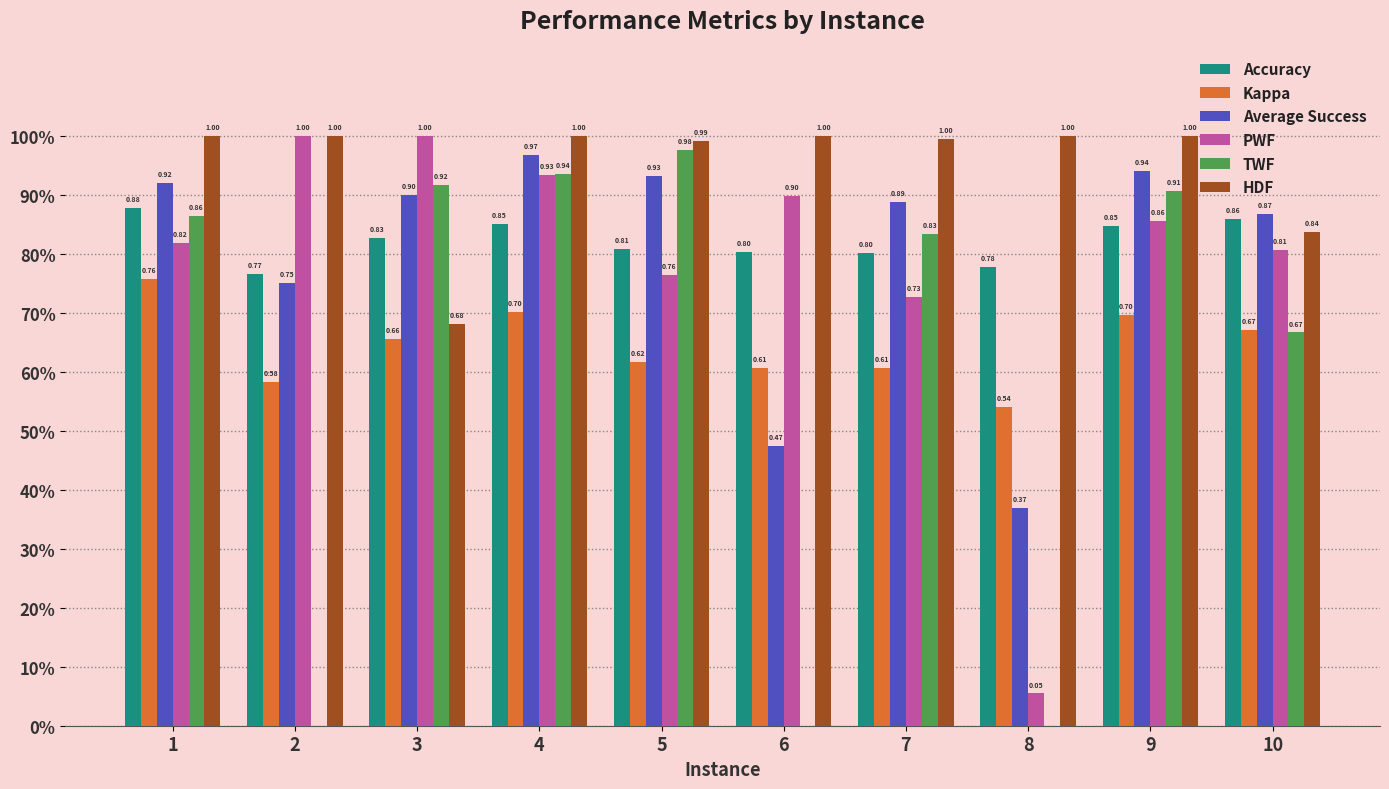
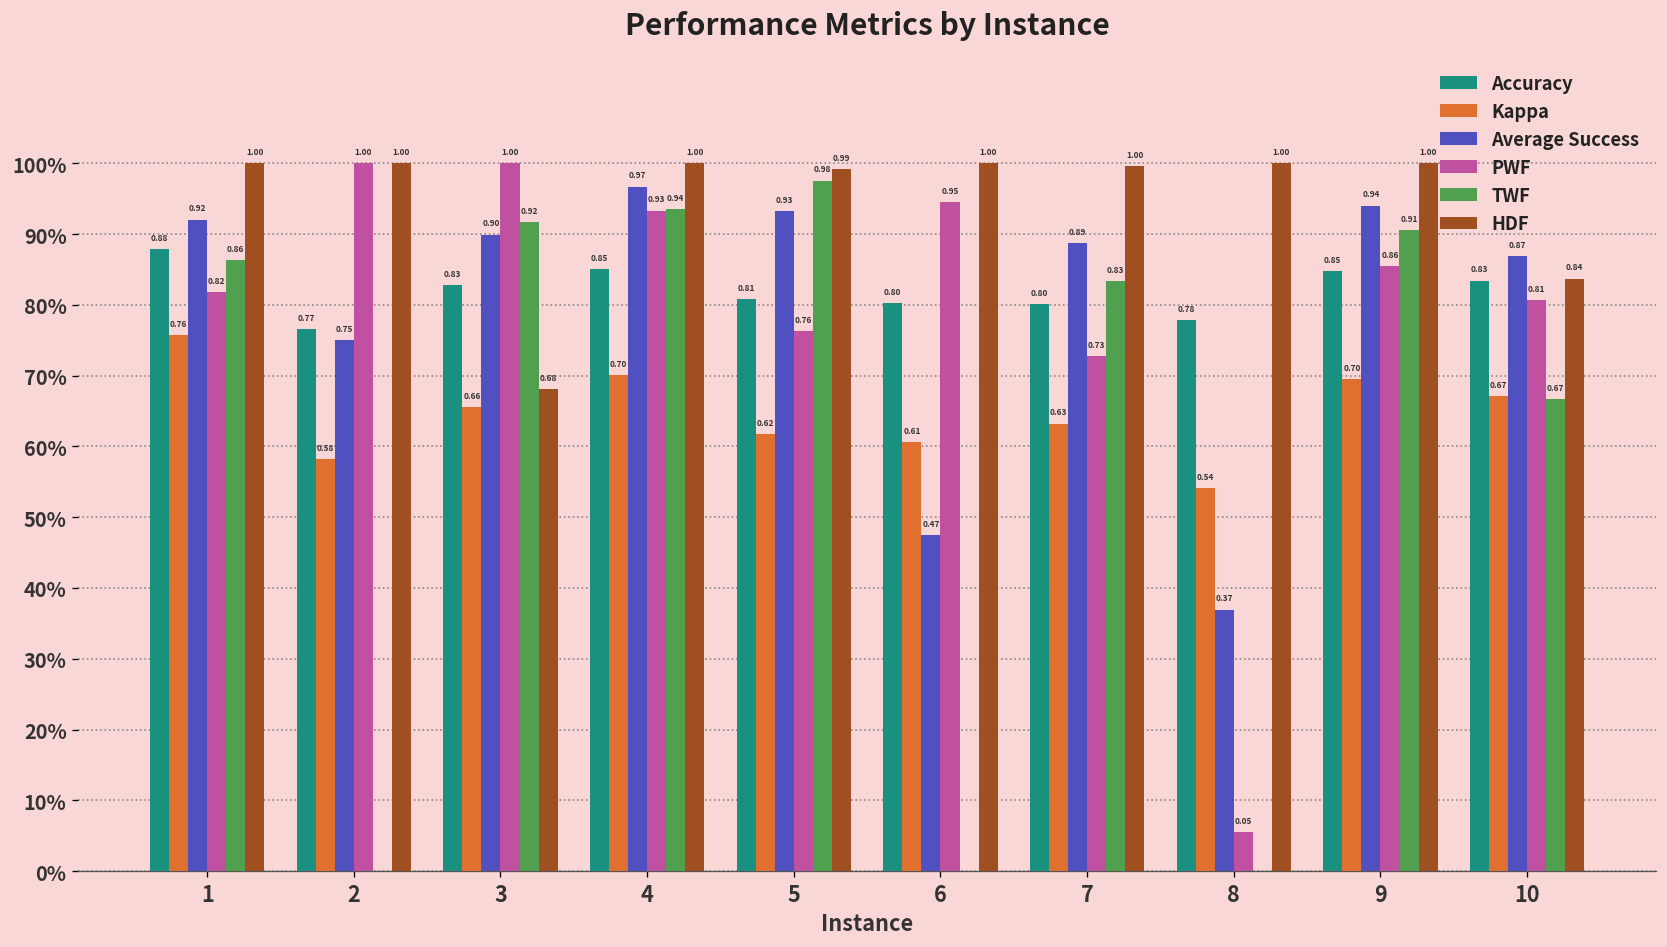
  {
    "Accuracy": {
      "1": 0.88,
      "2": 0.77,
      "3": 0.83,
      "4": 0.85,
      "5": 0.81,
      "6": 0.80,
      "7": 0.80,
      "8": 0.78,
      "9": 0.85,
-     "10": 0.86
+     "10": 0.83
    },
    "Kappa": {
      "1": 0.76,
      "2": 0.58,
      "3": 0.66,
      "4": 0.70,
      "5": 0.62,
      "6": 0.61,
-     "7": 0.61,
+     "7": 0.63,
      "8": 0.54,
      "9": 0.70,
      "10": 0.67
    },
    "Average Success": {
      "1": 0.92,
      "2": 0.75,
      "3": 0.90,
      "4": 0.97,
      "5": 0.93,
      "6": 0.47,
      "7": 0.89,
      "8": 0.37,
      "9": 0.94,
      "10": 0.87
    },
    "PWF": {
      "1": 0.82,
      "2": 1.00,
      "3": 1.00,
      "4": 0.93,
      "5": 0.76,
-     "6": 0.90,
+     "6": 0.95,
      "7": 0.73,
      "8": 0.05,
      "9": 0.86,
      "10": 0.81
    },
    "TWF": {
      "1": 0.86,
      "3": 0.92,
      "4": 0.94,
      "5": 0.98,
      "7": 0.83,
      "9": 0.91,
      "10": 0.67
    },
    "HDF": {
      "1": 1.00,
      "2": 1.00,
      "3": 0.68,
      "4": 1.00,
      "5": 0.99,
      "6": 1.00,
      "7": 1.00,
      "8": 1.00,
      "9": 1.00,
      "10": 0.84
    }
  }
